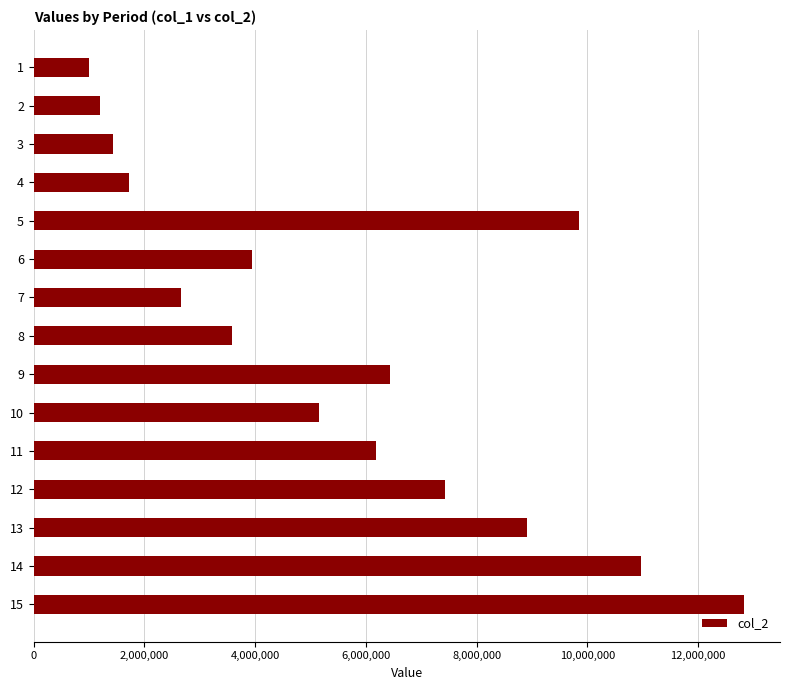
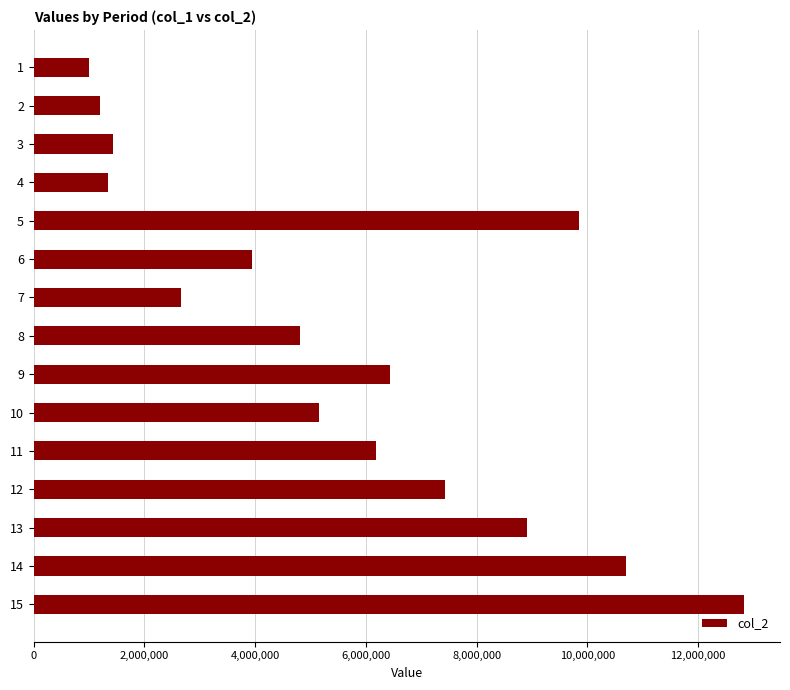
  {
    "1": "1,000,000",
    "2": "1,200,000",
    "3": "1,400,000",
-   "4": "1,700,000",
+   "4": "1,300,000",
    "5": "9,800,000",
    "6": "3,900,000",
    "7": "2,700,000",
-   "8": "3,600,000",
+   "8": "4,800,000",
    "9": "6,400,000",
    "10": "5,200,000",
    "11": "6,200,000",
    "12": "7,400,000",
    "13": "8,900,000",
-   "14": "11,000,000",
+   "14": "10,700,000",
    "15": "12,800,000"
  }
